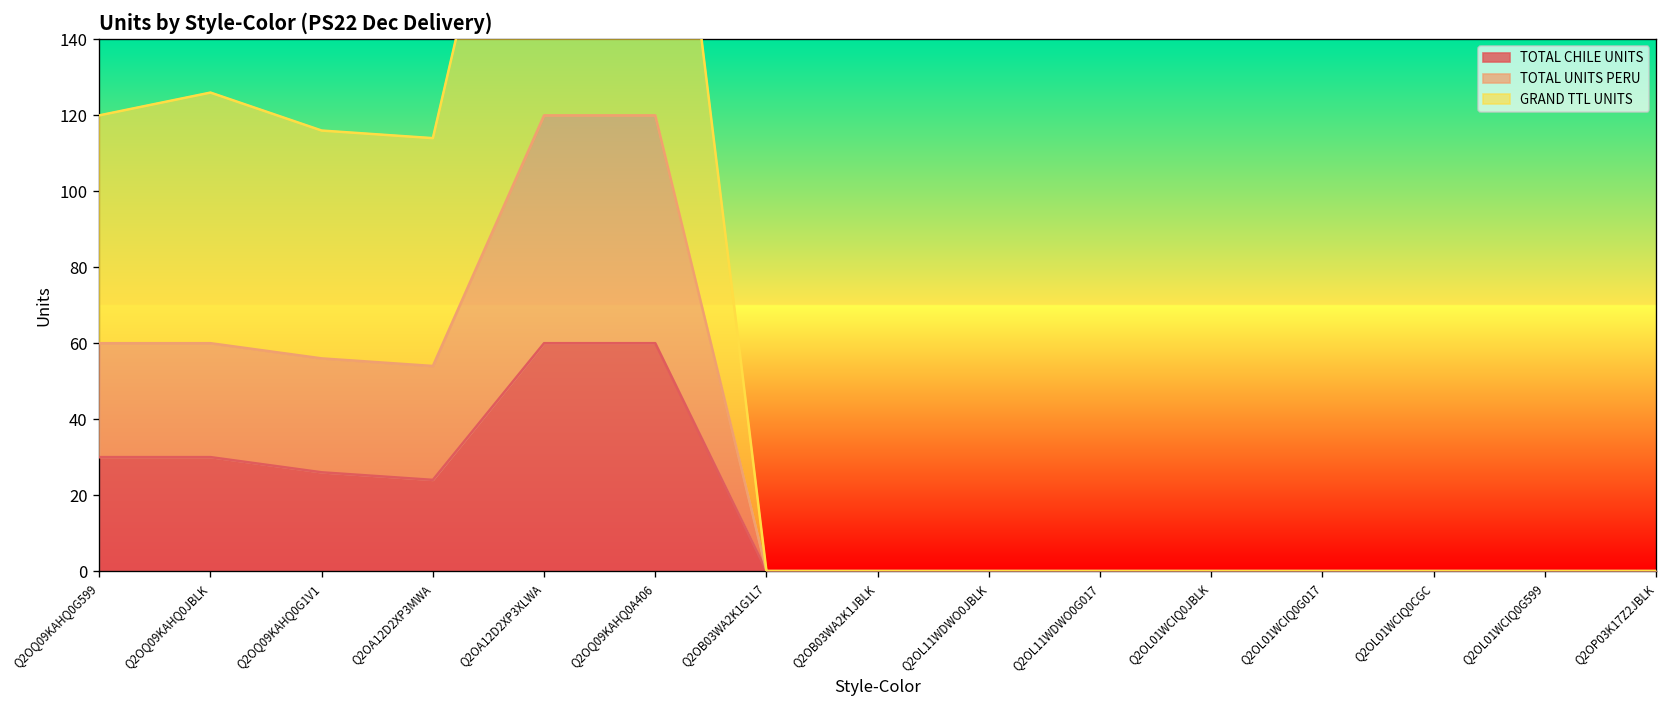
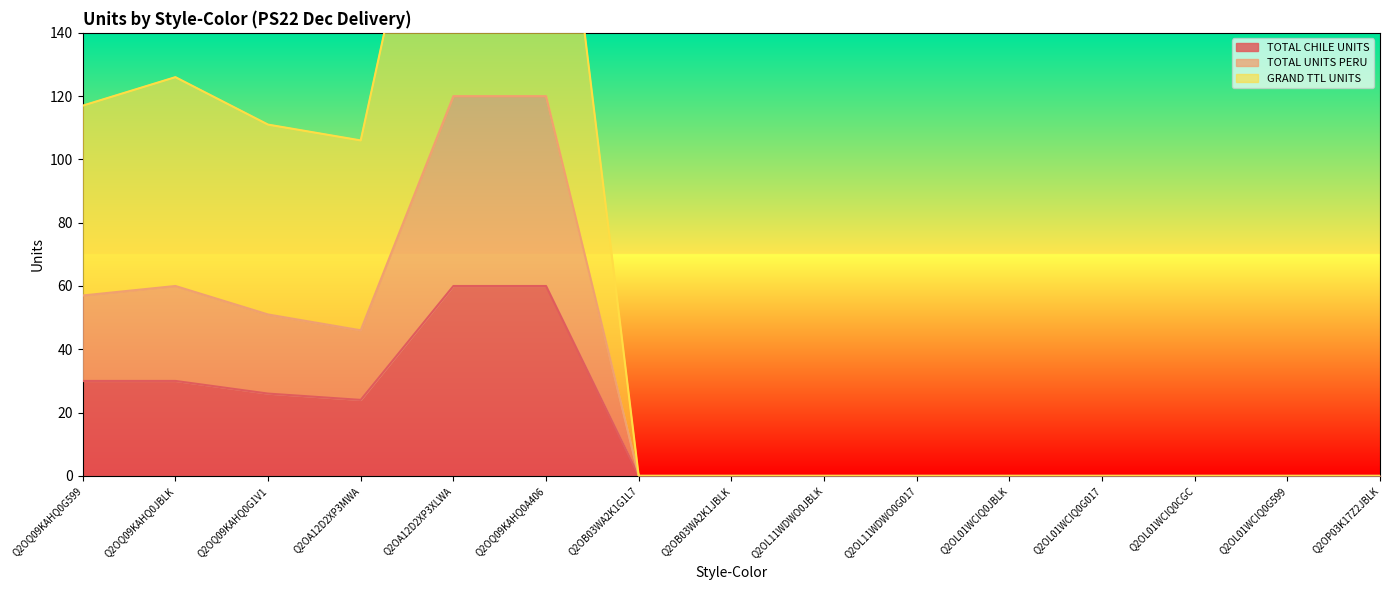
  {
    "TOTAL CHILE UNITS": {
      "Q2OQ09KAHQ0G599": 30,
      "Q2OQ09KAHQ0JBLK": 30,
      "Q2OQ09KAHQ0G1V1": 26,
      "Q2OA12D2XP3MWA": 24,
      "Q2OA12D2XP3XLWA": 60,
      "Q2OQ09KAHQ0A406": 60
    },
    "TOTAL UNITS PERU": {
-     "Q2OQ09KAHQ0G599": 30,
+     "Q2OQ09KAHQ0G599": 27,
      "Q2OQ09KAHQ0JBLK": 30,
-     "Q2OQ09KAHQ0G1V1": 30,
-     "Q2OA12D2XP3MWA": 30,
+     "Q2OQ09KAHQ0G1V1": 25,
+     "Q2OA12D2XP3MWA": 22,
      "Q2OA12D2XP3XLWA": 60,
      "Q2OQ09KAHQ0A406": 60
    },
    "GRAND TTL UNITS": {
      "Q2OQ09KAHQ0G599": 60,
      "Q2OQ09KAHQ0JBLK": 66,
      "Q2OQ09KAHQ0G1V1": 60,
      "Q2OA12D2XP3MWA": 60
    }
  }
